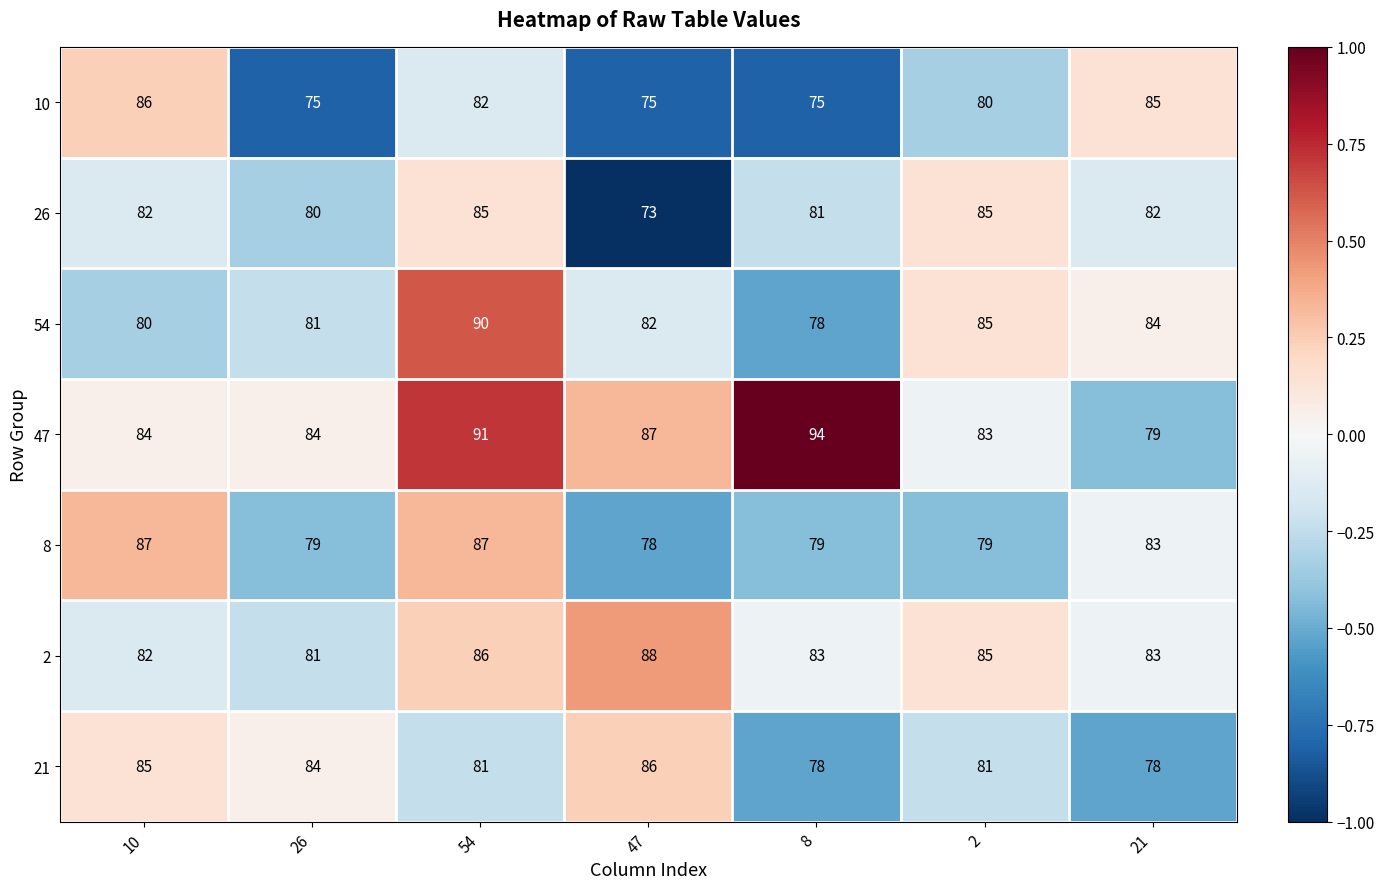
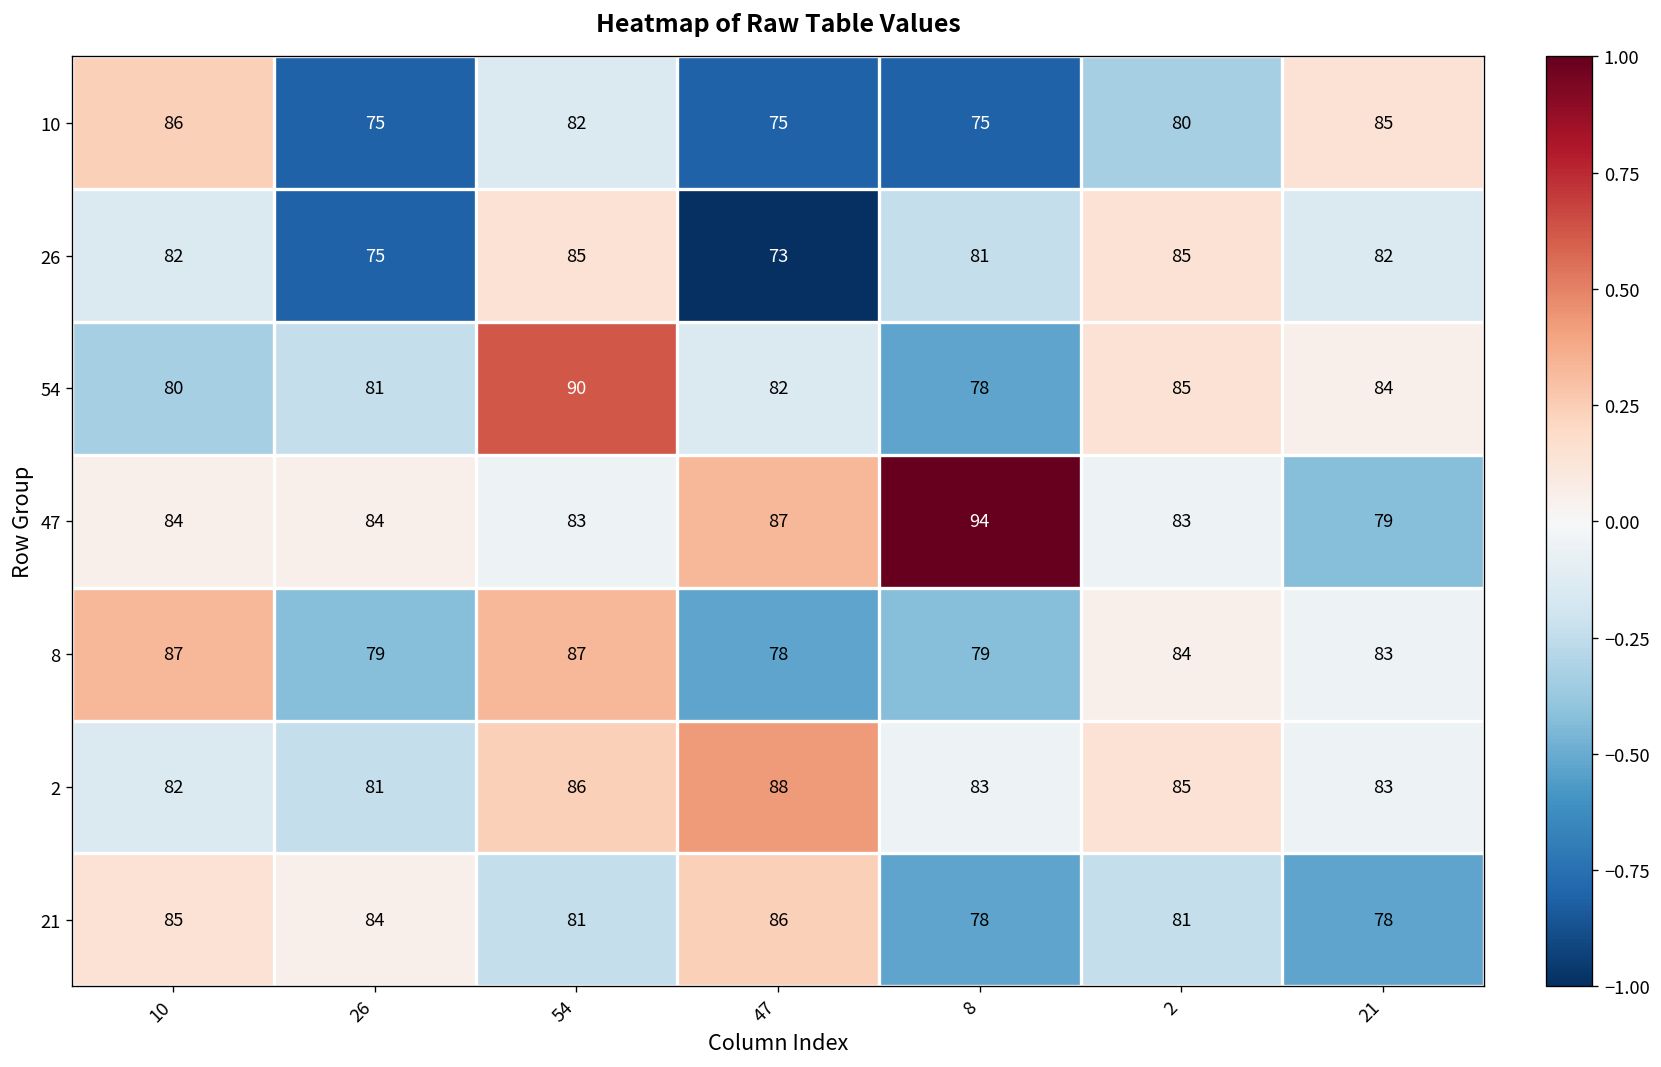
  {
    "10": {
      "10": 86,
      "26": 75,
      "54": 82,
      "47": 75,
      "8": 75,
      "2": 80,
      "21": 85
    },
    "26": {
      "10": 82,
-     "26": 80,
+     "26": 75,
      "54": 85,
      "47": 73,
      "8": 81,
      "2": 85,
      "21": 82
    },
    "54": {
      "10": 80,
      "26": 81,
      "54": 90,
      "47": 82,
      "8": 78,
      "2": 85,
      "21": 84
    },
    "47": {
      "10": 84,
      "26": 84,
-     "54": 91,
+     "54": 83,
      "47": 87,
      "8": 94,
      "2": 83,
      "21": 79
    },
    "8": {
      "10": 87,
      "26": 79,
      "54": 87,
      "47": 78,
      "8": 79,
-     "2": 79,
+     "2": 84,
      "21": 83
    },
    "2": {
      "10": 82,
      "26": 81,
      "54": 86,
      "47": 88,
      "8": 83,
      "2": 85,
      "21": 83
    },
    "21": {
      "10": 85,
      "26": 84,
      "54": 81,
      "47": 86,
      "8": 78,
      "2": 81,
      "21": 78
    }
  }
